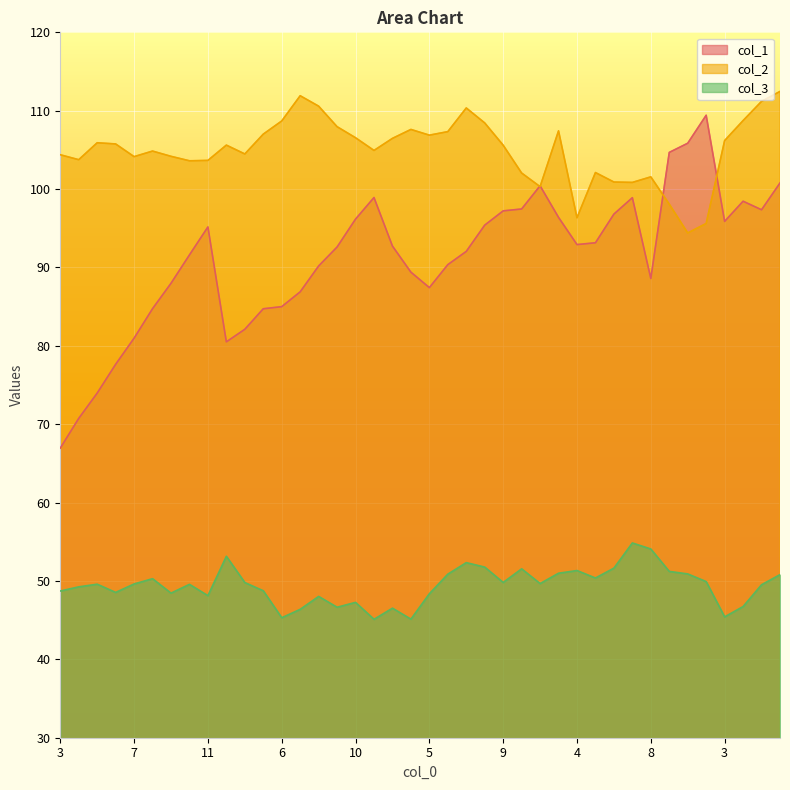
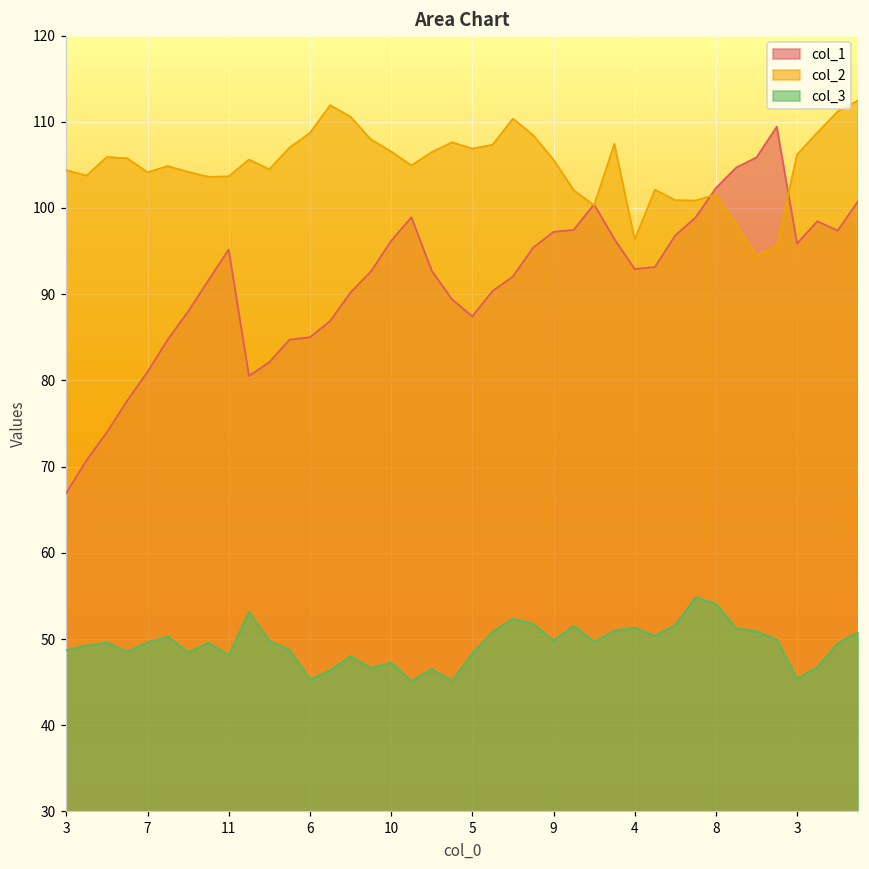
  {
    "col_1": {
      "4": 93,
-     "8": 89
+     "8": 102
    },
    "col_2": {
      "4": 96,
      "8": 102
    },
    "col_3": {
      "4": 51,
      "8": 54
    }
  }
